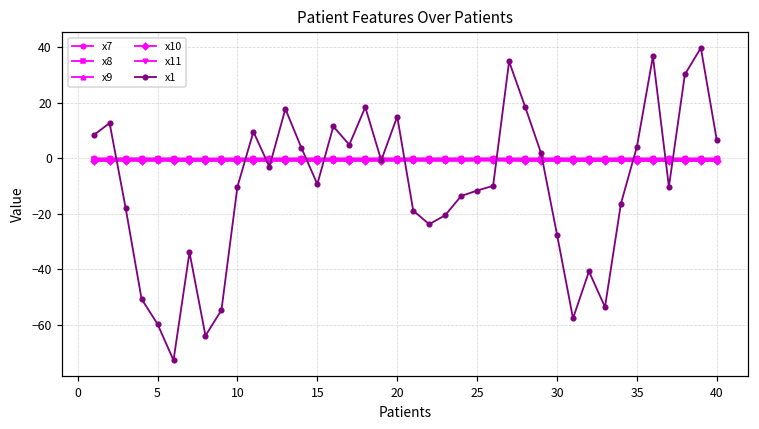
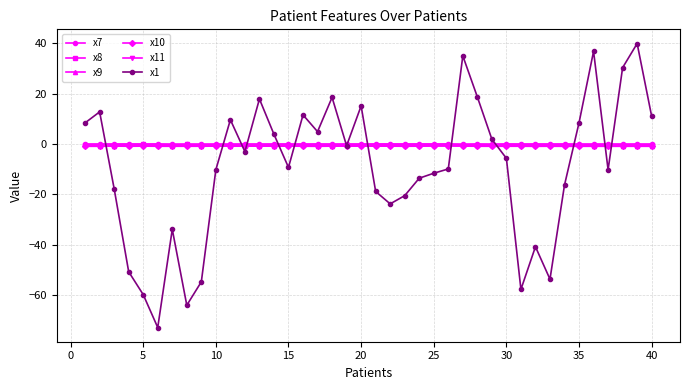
  {
    "x1": {
      "5": -60,
      "10": -10,
      "15": -9,
      "20": 15,
      "25": -12,
-     "30": -28,
-     "35": 4,
-     "40": 6
+     "30": -6,
+     "35": 8,
+     "40": 11
    }
  }
